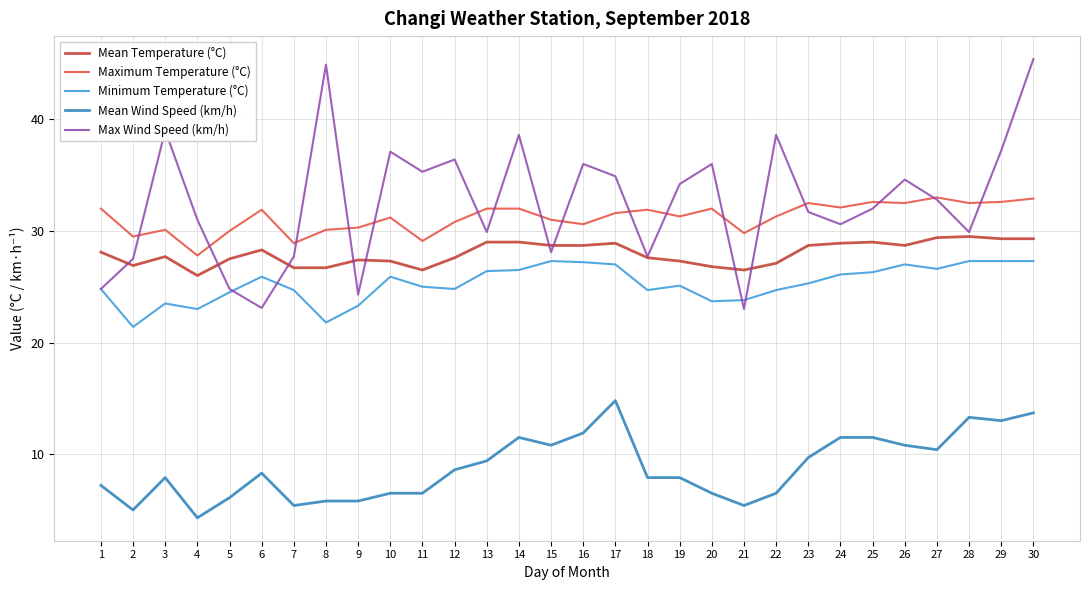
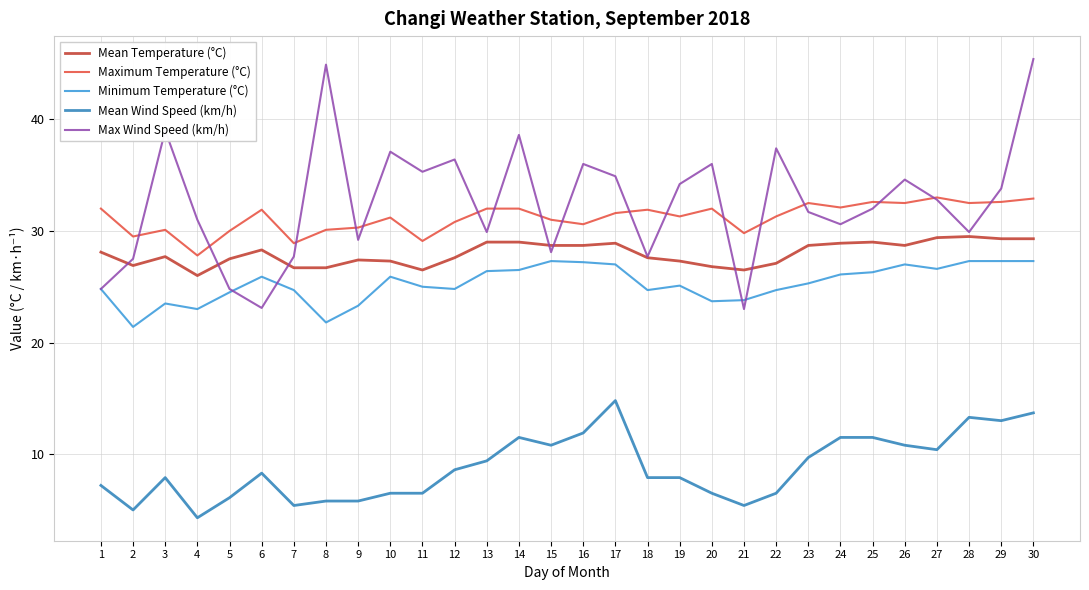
  {
    "Max Wind Speed (km/h)": {
      "2": 27.5,
      "4": 31.0,
      "5": 24.8,
      "6": 23.1,
      "7": 27.7,
      "8": 44.9,
-     "9": 24.3,
+     "9": 29.2,
      "10": 37.1,
      "11": 35.3,
      "12": 36.4,
      "13": 29.9,
      "14": 38.6,
      "15": 28.1,
      "16": 36.0,
      "17": 34.9,
      "19": 34.2,
      "20": 36.0,
      "21": 23.0,
-     "22": 38.6,
+     "22": 37.4,
      "23": 31.7,
      "24": 30.6,
      "25": 32.0,
      "26": 34.6,
      "28": 29.9,
-     "29": 37.2,
+     "29": 33.8,
      "30": 45.4
    }
  }
